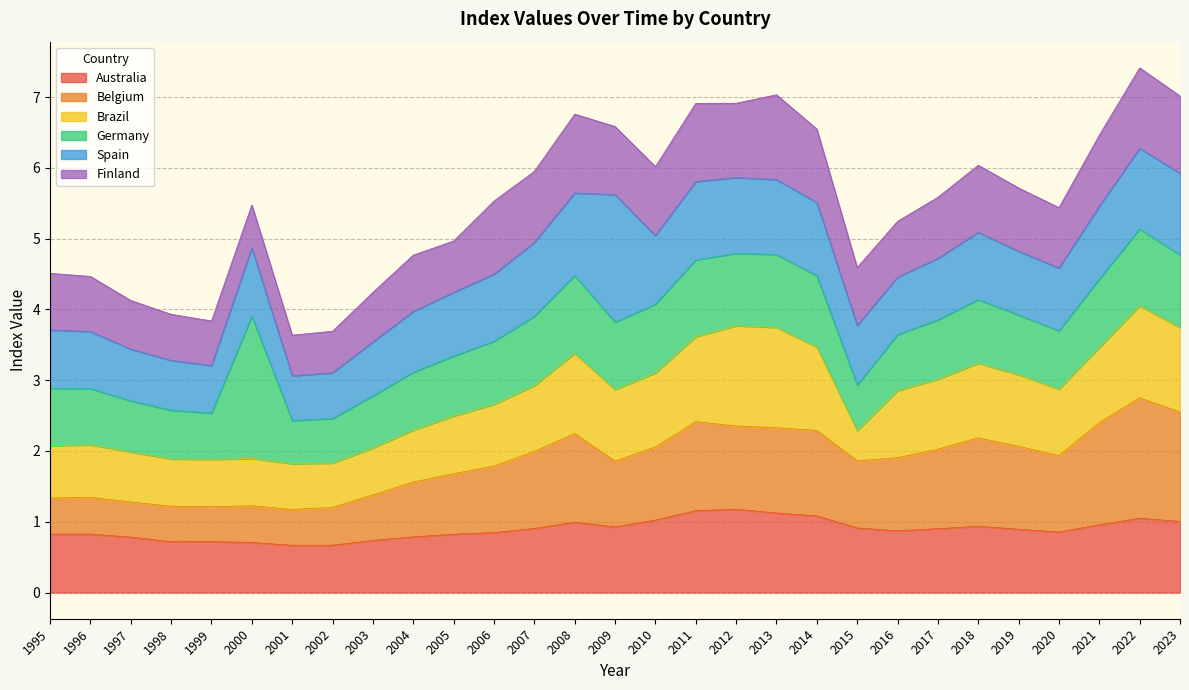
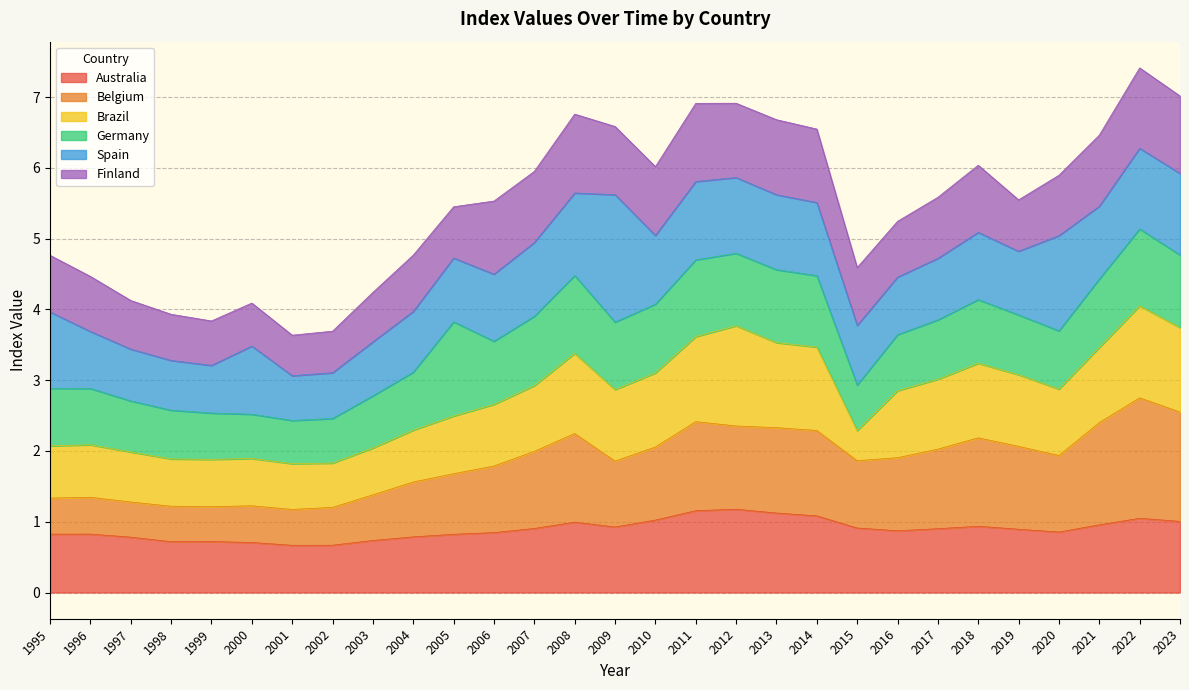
  {
    "Brazil": {
      "1995": 0.7,
      "1996": 0.7,
      "1997": 0.7,
      "1998": 0.7,
      "1999": 0.7,
      "2000": 0.7,
      "2001": 0.6,
      "2002": 0.6,
      "2003": 0.7,
      "2004": 0.7,
      "2005": 0.8,
      "2006": 0.9,
      "2007": 0.9,
      "2008": 1.1,
      "2009": 1.0,
      "2010": 1.0,
      "2011": 1.2,
      "2012": 1.4,
-     "2013": 1.4,
+     "2013": 1.2,
      "2014": 1.2,
      "2015": 0.4,
      "2016": 0.9,
      "2017": 1.0,
      "2018": 1.1,
      "2019": 1.0,
      "2020": 0.9,
      "2021": 1.1,
      "2022": 1.3,
      "2023": 1.2
    },
    "Germany": {
      "1995": 0.8,
      "1996": 0.8,
      "1997": 0.7,
      "1998": 0.7,
      "1999": 0.7,
-     "2000": 2.0,
+     "2000": 0.6,
      "2001": 0.6,
      "2002": 0.6,
      "2003": 0.7,
      "2004": 0.8,
-     "2005": 0.8,
+     "2005": 1.3,
      "2006": 0.9,
      "2007": 1.0,
      "2008": 1.1,
      "2009": 1.0,
      "2010": 1.0,
      "2011": 1.1,
      "2012": 1.0,
      "2013": 1.0,
      "2014": 1.0,
      "2015": 0.6,
      "2016": 0.8,
      "2017": 0.8,
      "2018": 0.9,
      "2019": 0.8,
      "2020": 0.8,
      "2021": 1.0,
      "2022": 1.1,
      "2023": 1.0
    },
    "Spain": {
-     "1995": 0.8,
+     "1995": 1.1,
      "1996": 0.8,
      "1997": 0.7,
      "1998": 0.7,
      "1999": 0.7,
      "2000": 1.0,
      "2001": 0.6,
      "2002": 0.6,
      "2003": 0.8,
      "2004": 0.9,
      "2005": 0.9,
      "2006": 0.9,
      "2007": 1.0,
      "2008": 1.2,
      "2009": 1.8,
      "2010": 1.0,
      "2011": 1.1,
      "2012": 1.1,
      "2013": 1.1,
      "2014": 1.0,
      "2015": 0.8,
      "2016": 0.8,
      "2017": 0.9,
      "2018": 1.0,
      "2019": 0.9,
-     "2020": 0.9,
+     "2020": 1.3,
      "2021": 1.0,
      "2022": 1.1,
      "2023": 1.2
    },
    "Finland": {
      "1995": 0.8,
      "1996": 0.8,
      "1997": 0.7,
      "1998": 0.7,
      "1999": 0.6,
      "2000": 0.6,
      "2001": 0.6,
      "2002": 0.6,
      "2003": 0.7,
      "2004": 0.8,
      "2005": 0.7,
      "2006": 1.0,
      "2007": 1.0,
      "2008": 1.1,
      "2009": 1.0,
      "2010": 1.0,
      "2011": 1.1,
      "2012": 1.0,
-     "2013": 1.2,
+     "2013": 1.1,
      "2014": 1.0,
      "2015": 0.8,
      "2016": 0.8,
      "2017": 0.9,
      "2018": 0.9,
-     "2019": 0.9,
+     "2019": 0.7,
      "2020": 0.9,
      "2021": 1.0,
      "2022": 1.1,
      "2023": 1.1
    }
  }
